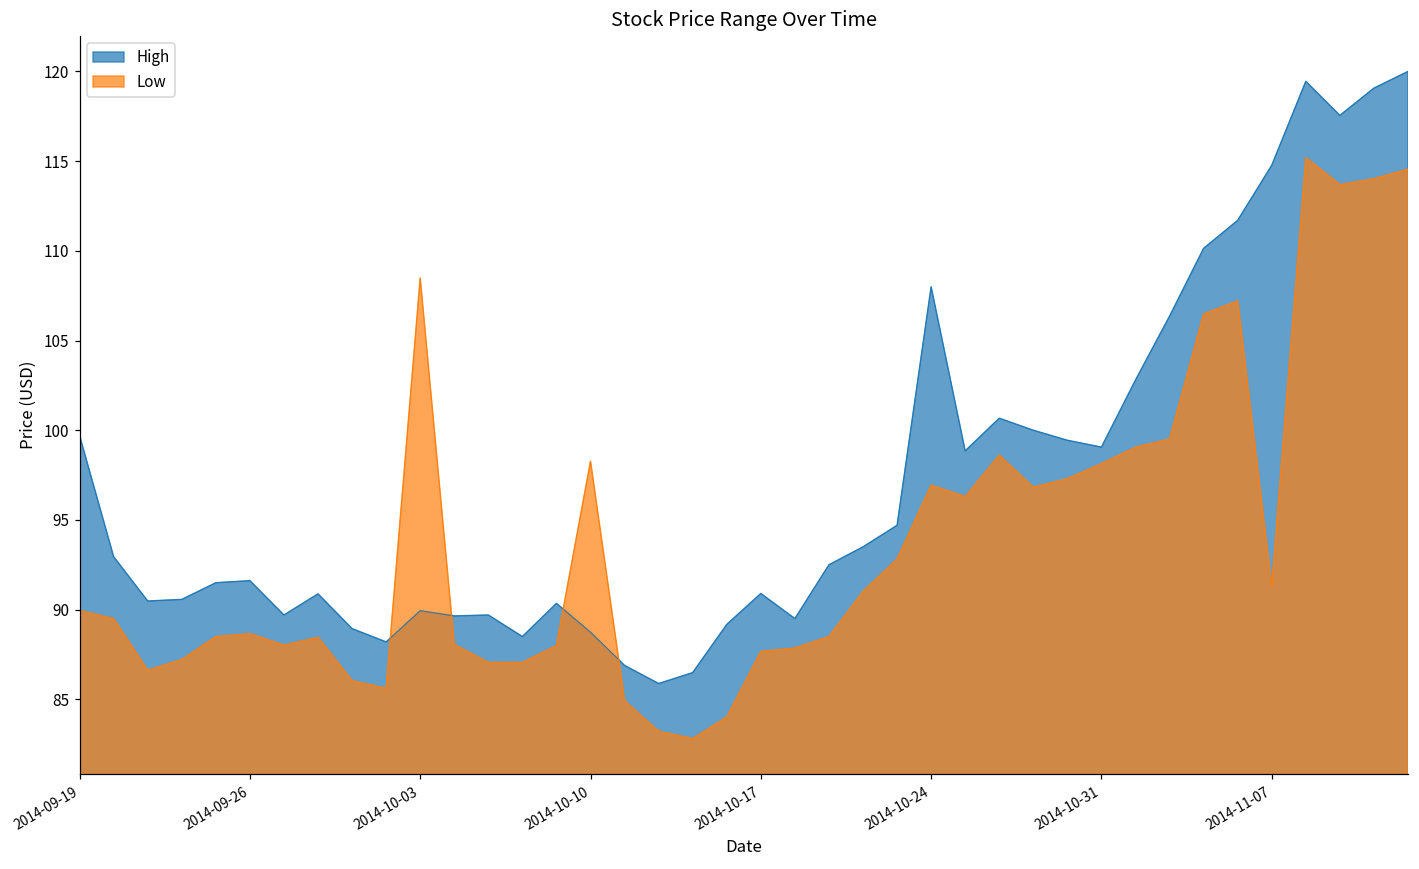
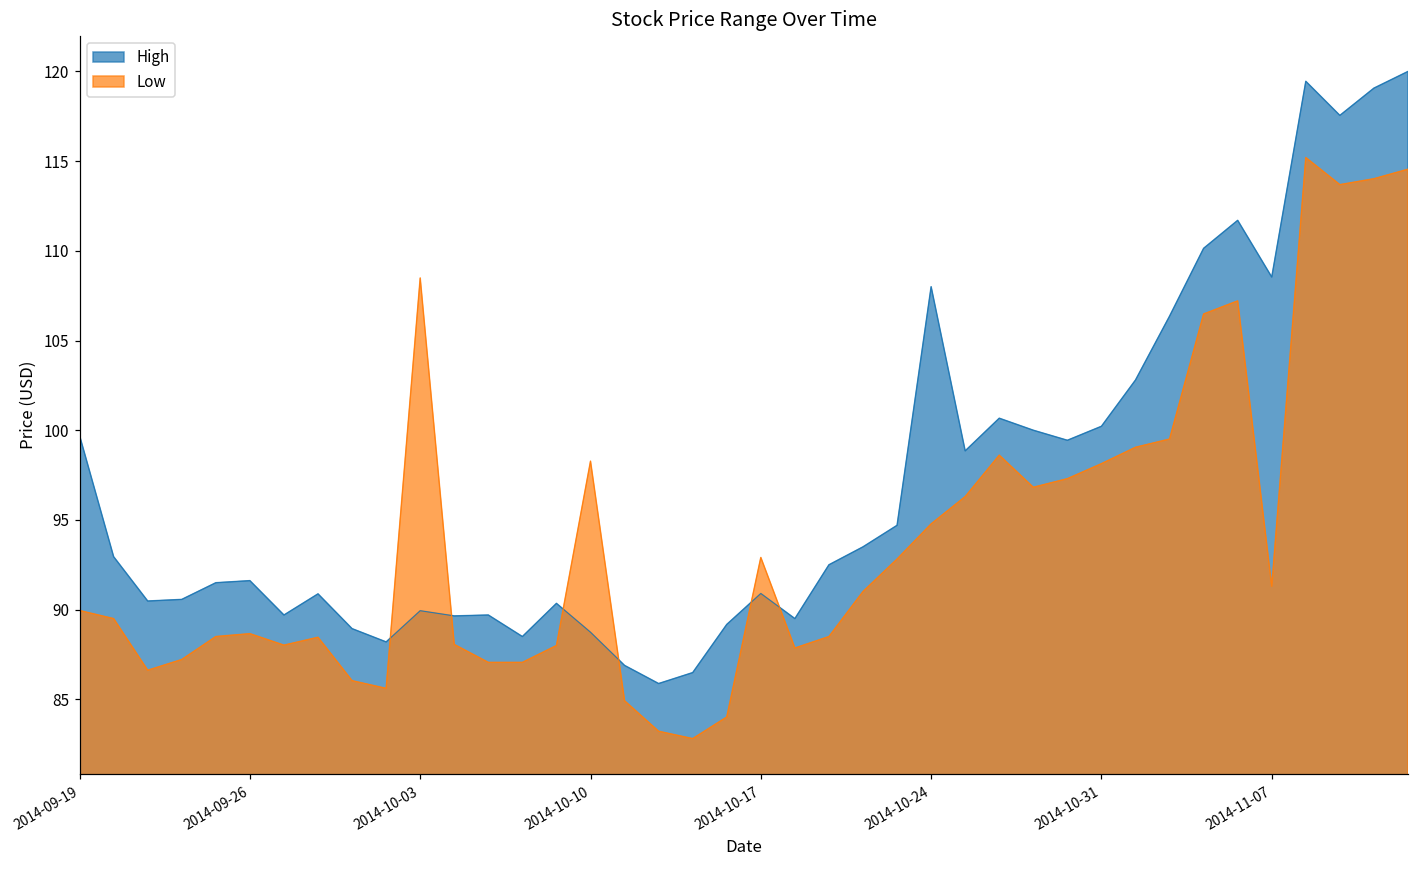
  {
    "High": {
      "2014-09-19": 99.7,
      "2014-09-26": 91.6,
      "2014-10-03": 89.9,
      "2014-10-10": 88.7,
      "2014-10-17": 90.9,
      "2014-10-24": 108.0,
-     "2014-10-31": 99.1,
-     "2014-11-07": 114.8
+     "2014-10-31": 100.2,
+     "2014-11-07": 108.5
    },
    "Low": {
      "2014-09-19": 89.9,
      "2014-09-26": 88.7,
      "2014-10-03": 108.5,
      "2014-10-10": 98.3,
-     "2014-10-17": 87.7,
-     "2014-10-24": 96.9,
+     "2014-10-17": 92.9,
+     "2014-10-24": 94.8,
      "2014-10-31": 98.1,
      "2014-11-07": 91.3
    }
  }
